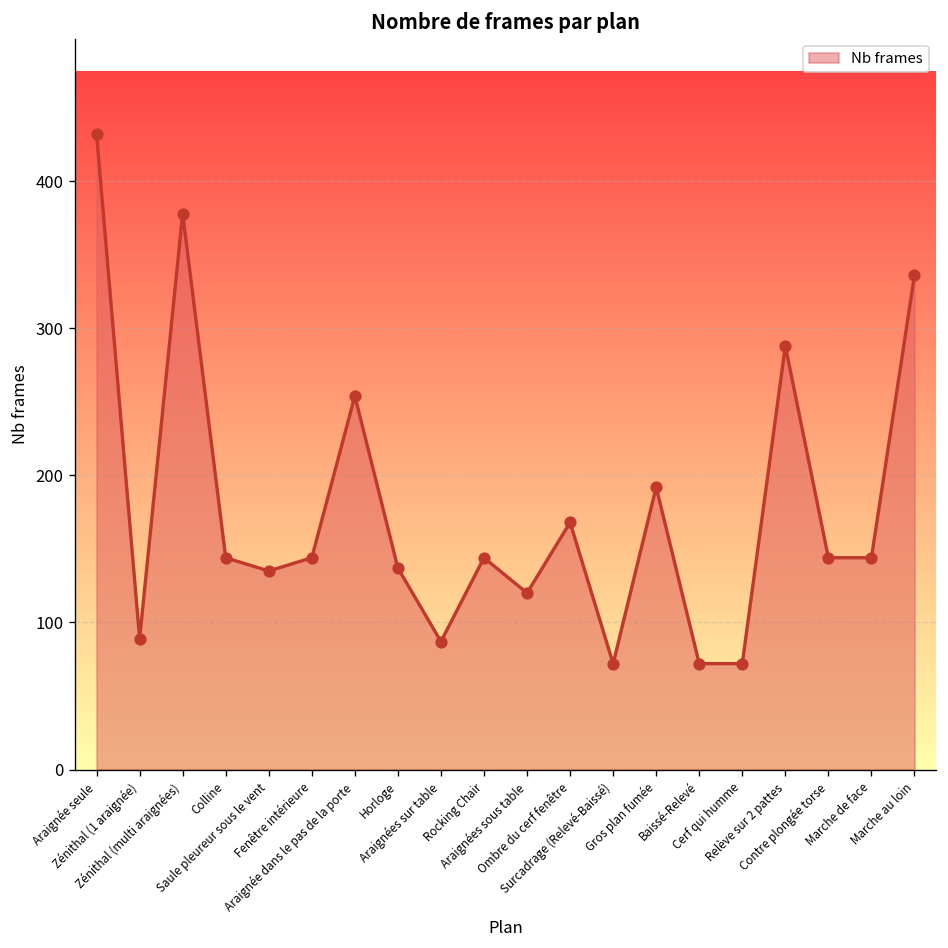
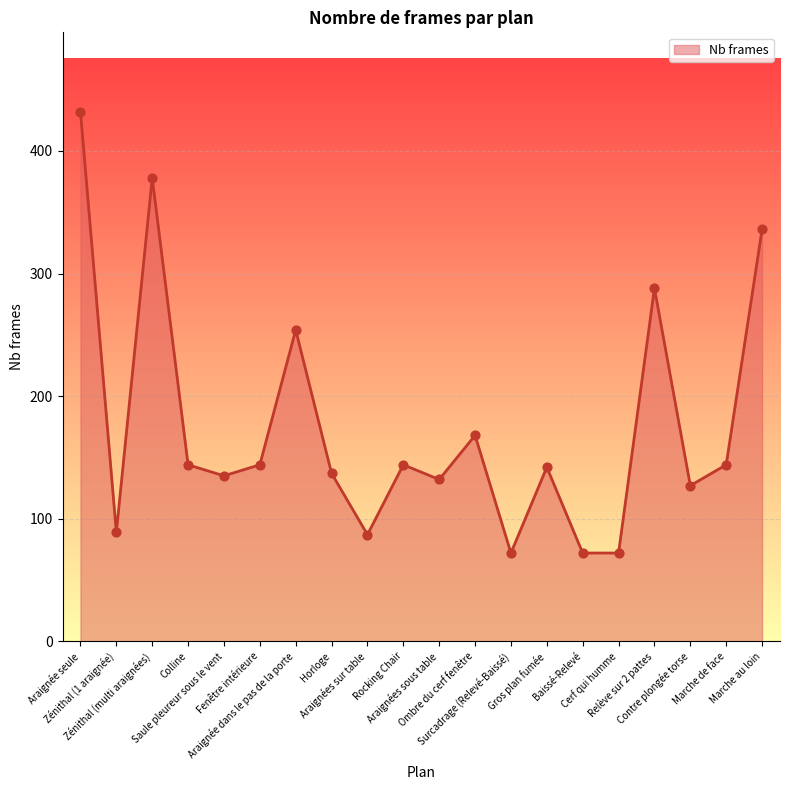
  {
    "Araignée seule": 432,
    "Zénithal (1 araignée)": 89,
    "Zénithal (multi araignées)": 378,
    "Colline": 144,
    "Saule pleureur sous le vent": 135,
    "Fenêtre intérieure": 144,
    "Araignée dans le pas de la porte": 254,
    "Horloge": 137,
    "Araignées sur table": 87,
    "Rocking Chair": 144,
-   "Araignées sous table": 120,
+   "Araignées sous table": 132,
    "Ombre du cerf fenêtre": 168,
    "Surcadrage (Relevé-Baissé)": 72,
-   "Gros plan fumée": 192,
+   "Gros plan fumée": 142,
    "Baissé-Relevé": 72,
    "Cerf qui humme": 72,
    "Relève sur 2 pattes": 288,
-   "Contre plongée torse": 144,
+   "Contre plongée torse": 127,
    "Marche de face": 144,
    "Marche au loin": 336
  }
